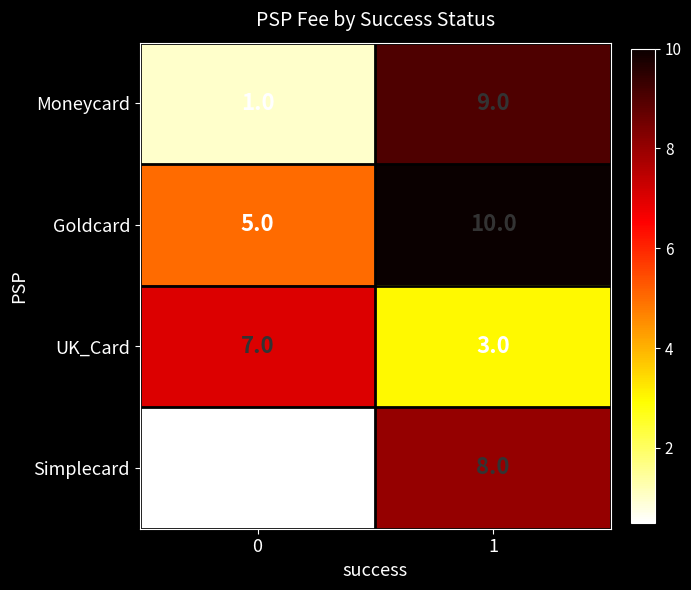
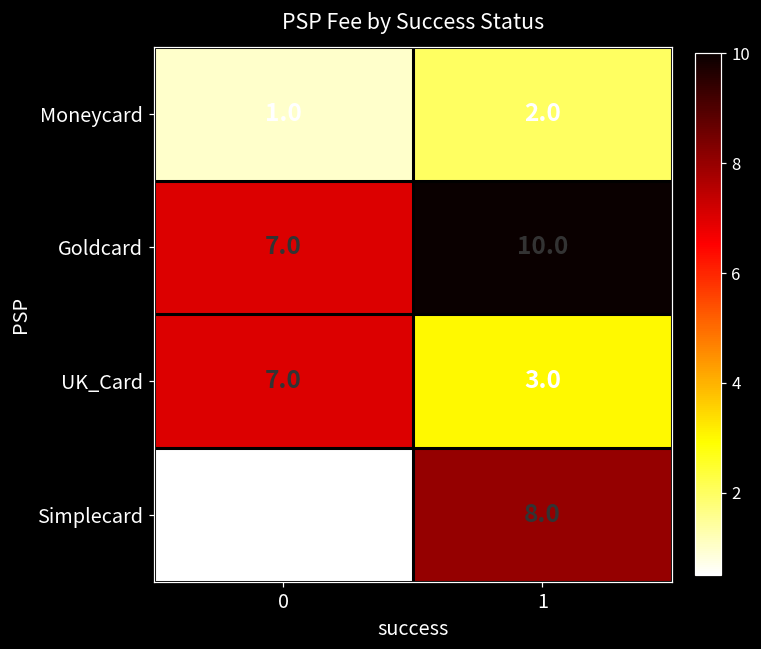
  {
    "Moneycard": {
      "0": 1.0,
-     "1": 9.0
+     "1": 2.0
    },
    "Goldcard": {
-     "0": 5.0,
+     "0": 7.0,
      "1": 10.0
    },
    "UK_Card": {
      "0": 7.0,
      "1": 3.0
    },
    "Simplecard": {
      "1": 8.0
    }
  }
